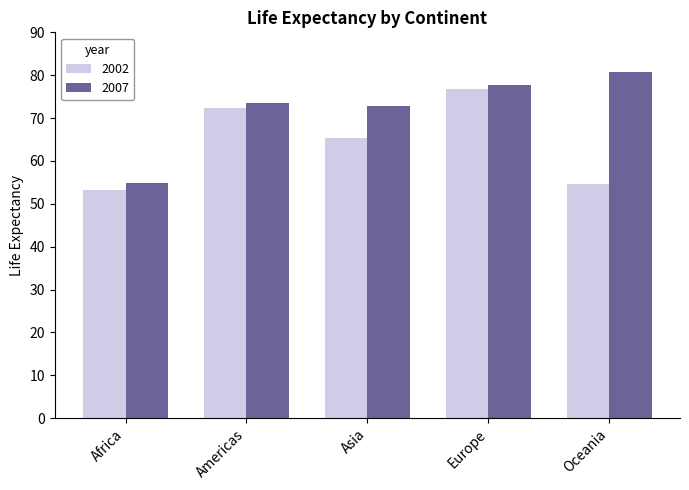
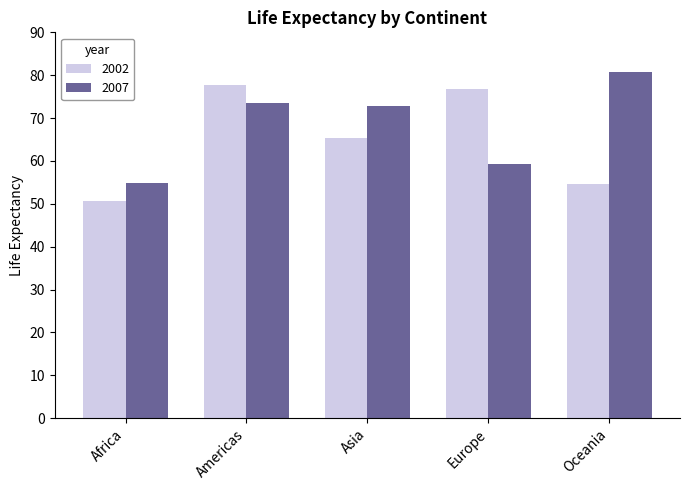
  {
    "2002": {
-     "Africa": 53,
-     "Americas": 72,
+     "Africa": 51,
+     "Americas": 78,
      "Asia": 65,
      "Europe": 77,
      "Oceania": 55
    },
    "2007": {
      "Africa": 55,
      "Americas": 74,
      "Asia": 73,
-     "Europe": 78,
+     "Europe": 59,
      "Oceania": 81
    }
  }
